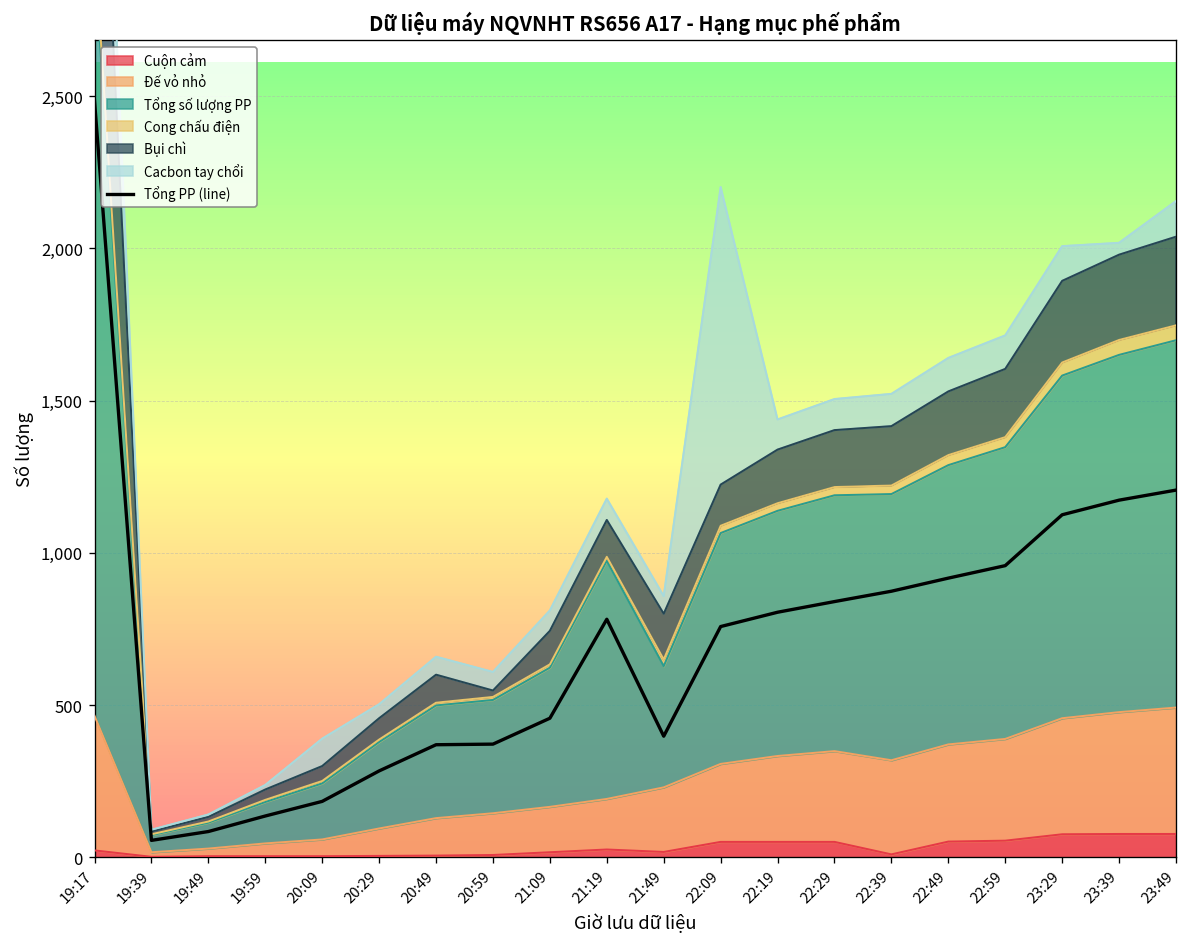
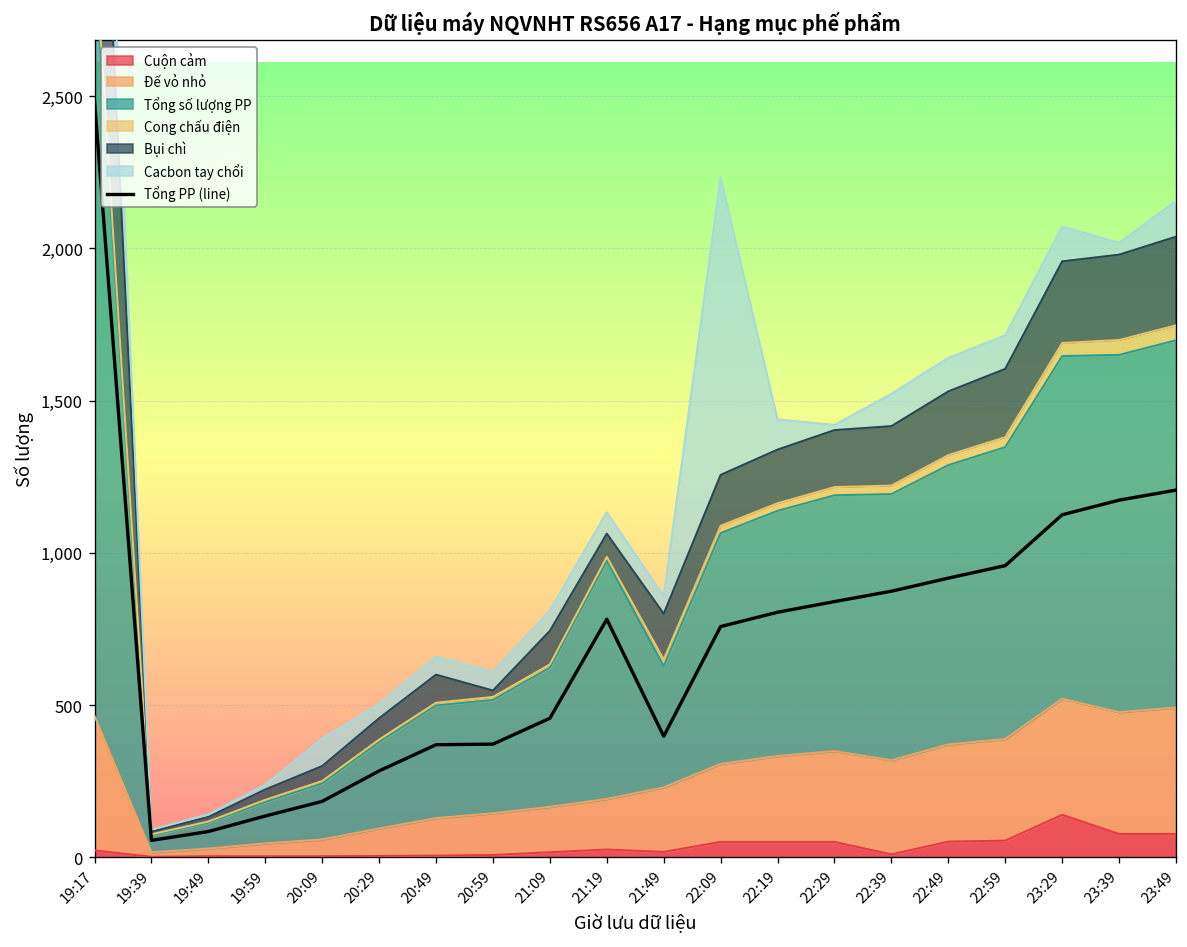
  {
    "Cuộn cảm": {
      "19:17": "20",
      "19:39": "0",
      "19:49": "0",
      "19:59": "0",
      "20:09": "0",
      "20:29": "10",
      "20:49": "10",
      "20:59": "10",
      "21:09": "20",
      "21:19": "30",
      "21:49": "20",
      "22:09": "50",
      "22:19": "50",
      "22:29": "50",
      "22:39": "10",
      "22:49": "50",
      "22:59": "60",
-     "23:29": "80",
+     "23:29": "140",
      "23:39": "80",
      "23:49": "80"
    },
    "Tổng số lượng PP": {
      "21:09": "460",
      "21:19": "780",
      "21:49": "400",
      "22:09": "760",
      "22:19": "810",
      "22:29": "840",
      "22:39": "870",
      "22:49": "920",
      "22:59": "960",
      "23:29": "1,130",
      "23:39": "1,170",
      "23:49": "1,210"
    },
    "Bụi chì": {
      "19:59": "30",
      "20:09": "50",
      "20:29": "70",
      "20:49": "90",
      "20:59": "20",
      "21:09": "110",
-     "21:19": "120",
+     "21:19": "80",
      "21:49": "150",
-     "22:09": "140",
+     "22:09": "170",
      "22:19": "180",
      "22:29": "190",
      "22:39": "200",
      "22:49": "210",
      "22:59": "220",
      "23:29": "270",
      "23:39": "280",
      "23:49": "290"
    },
    "Cacbon tay chổi": {
      "19:59": "20",
      "20:09": "90",
      "20:29": "50",
      "20:49": "60",
      "20:59": "60",
      "21:09": "70",
      "21:19": "70",
      "21:49": "60",
      "22:09": "980",
      "22:19": "100",
-     "22:29": "100",
+     "22:29": "20",
      "22:39": "110",
      "22:49": "110",
      "22:59": "110",
      "23:29": "110",
      "23:39": "40",
      "23:49": "120"
    },
    "Tổng PP (line)": {
      "19:17": "2,480",
      "19:39": "60",
      "19:49": "90",
      "19:59": "140",
      "20:09": "180",
      "20:29": "280",
      "20:49": "370",
      "20:59": "370",
      "21:09": "460",
      "21:19": "780",
      "21:49": "400",
      "22:09": "760",
      "22:19": "810",
      "22:29": "840",
      "22:39": "870",
      "22:49": "920",
      "22:59": "960",
      "23:29": "1,130",
      "23:39": "1,170",
      "23:49": "1,210"
    }
  }
